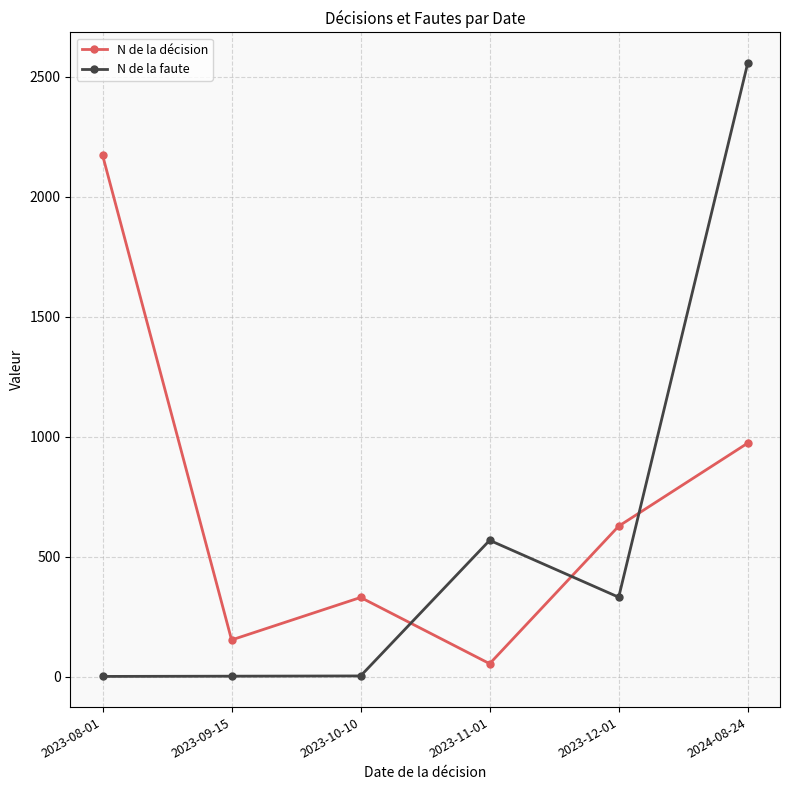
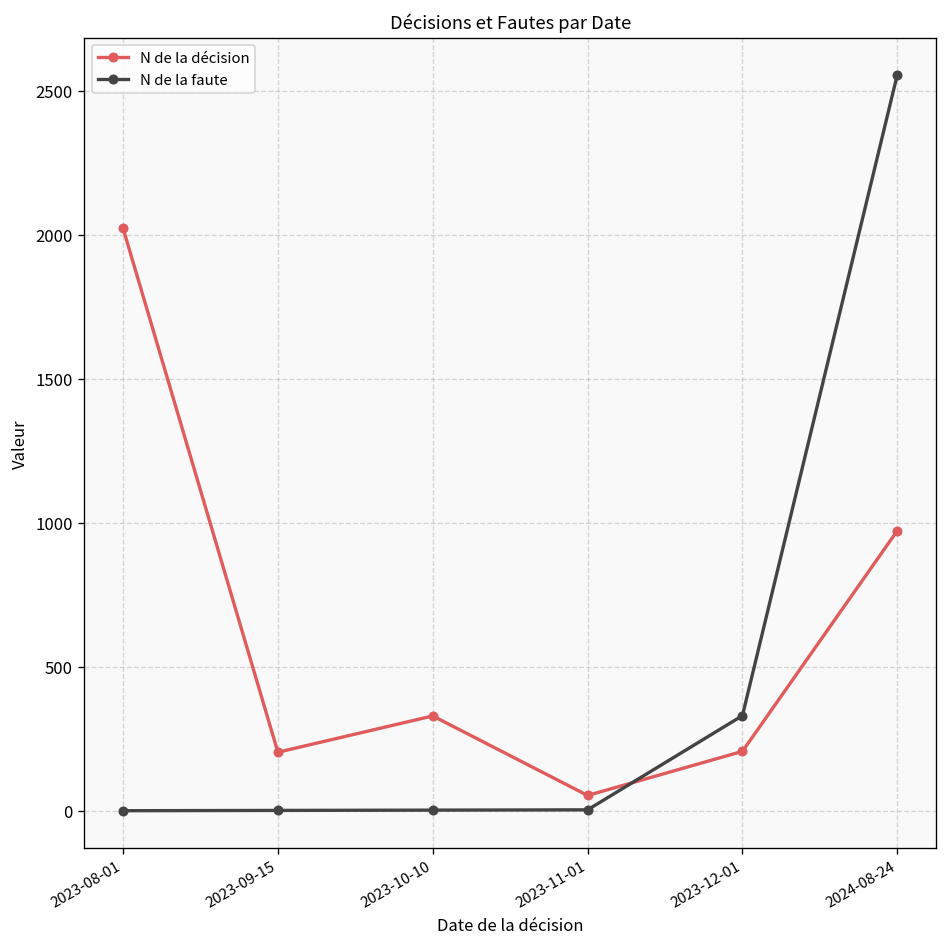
  {
    "N de la décision": {
-     "2023-08-01": 2170,
-     "2023-09-15": 150,
+     "2023-08-01": 2020,
+     "2023-09-15": 200,
      "2023-10-10": 330,
      "2023-11-01": 50,
-     "2023-12-01": 630,
+     "2023-12-01": 210,
      "2024-08-24": 970
    },
    "N de la faute": {
      "2023-08-01": 0,
      "2023-09-15": 0,
      "2023-10-10": 0,
-     "2023-11-01": 570,
+     "2023-11-01": 0,
      "2023-12-01": 330,
      "2024-08-24": 2560
    }
  }
